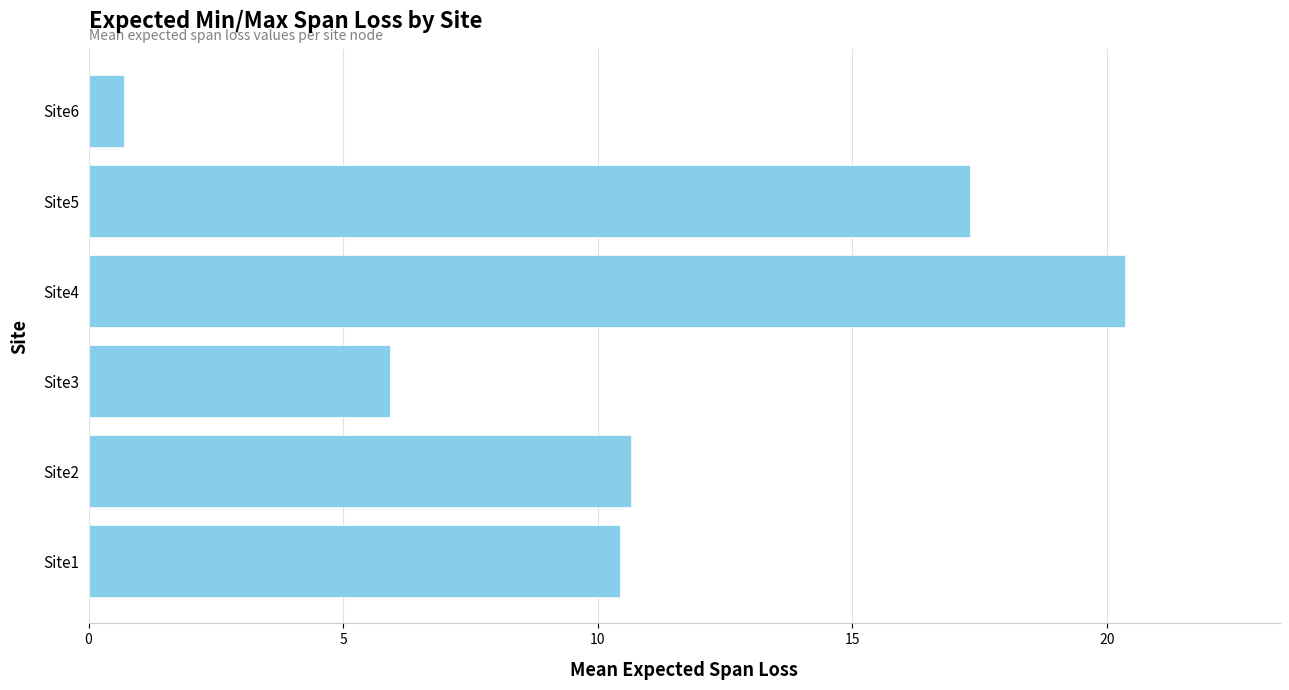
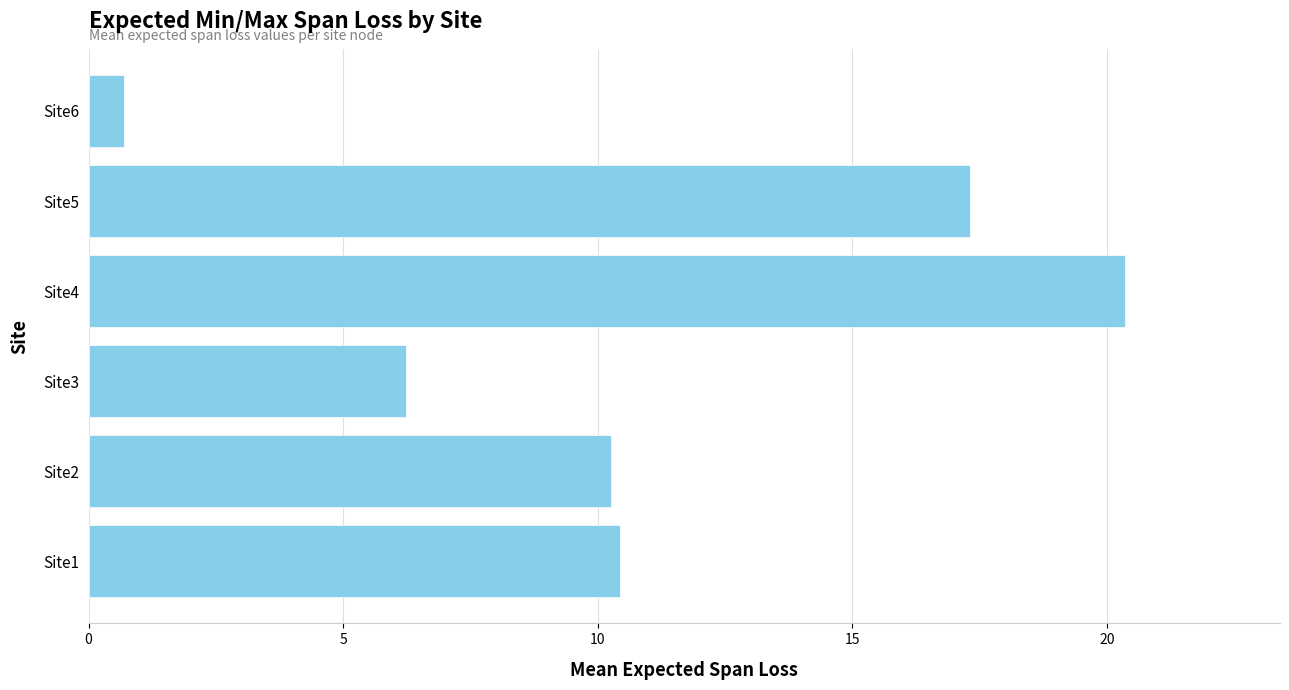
  {
    "Site6": 0.7,
    "Site5": 17.3,
    "Site4": 20.4,
-   "Site3": 5.9,
-   "Site2": 10.7,
+   "Site3": 6.2,
+   "Site2": 10.3,
    "Site1": 10.4
  }
